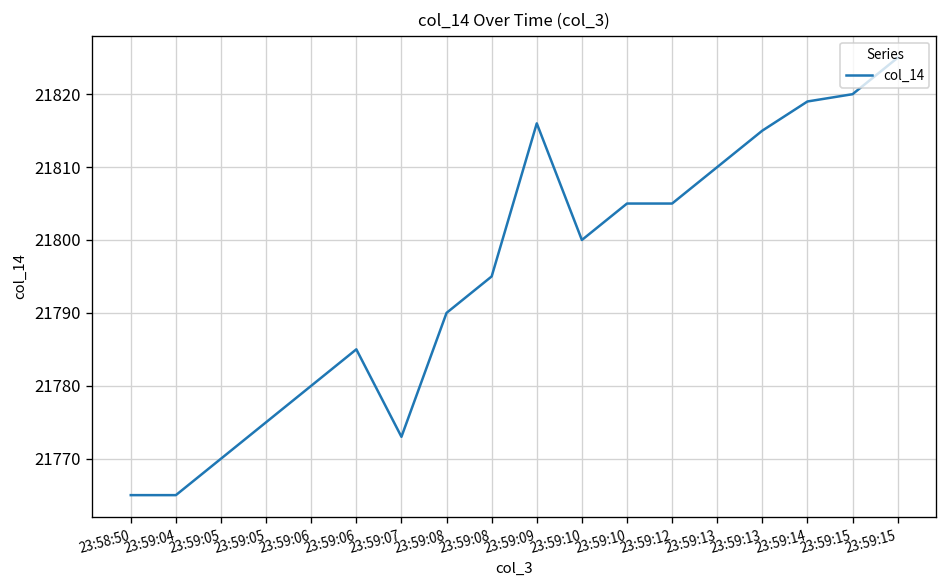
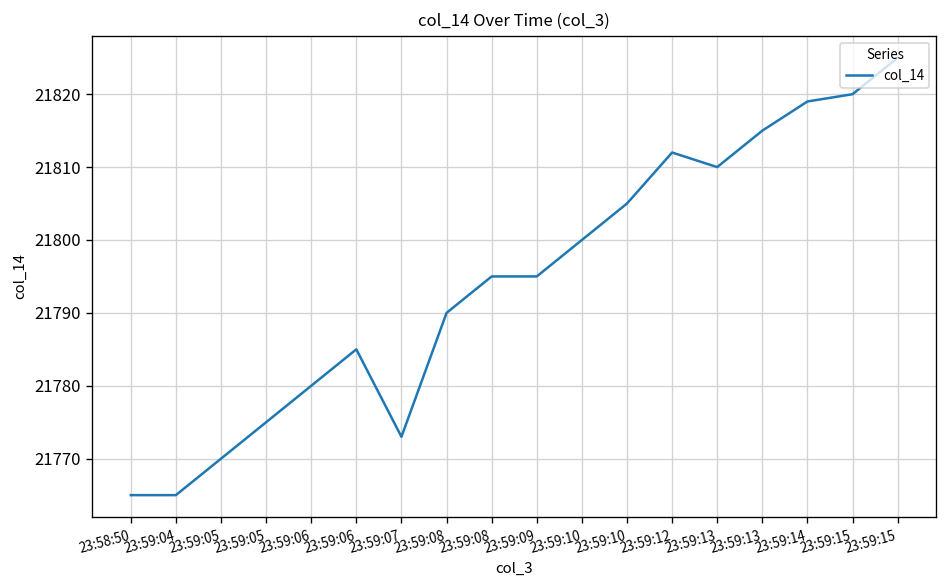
  {
    "23:58:50": 21765,
    "23:59:04": 21765,
    "23:59:07": 21773,
-   "23:59:09": 21816,
-   "23:59:12": 21805,
+   "23:59:09": 21795,
+   "23:59:12": 21812,
    "23:59:14": 21819
  }
